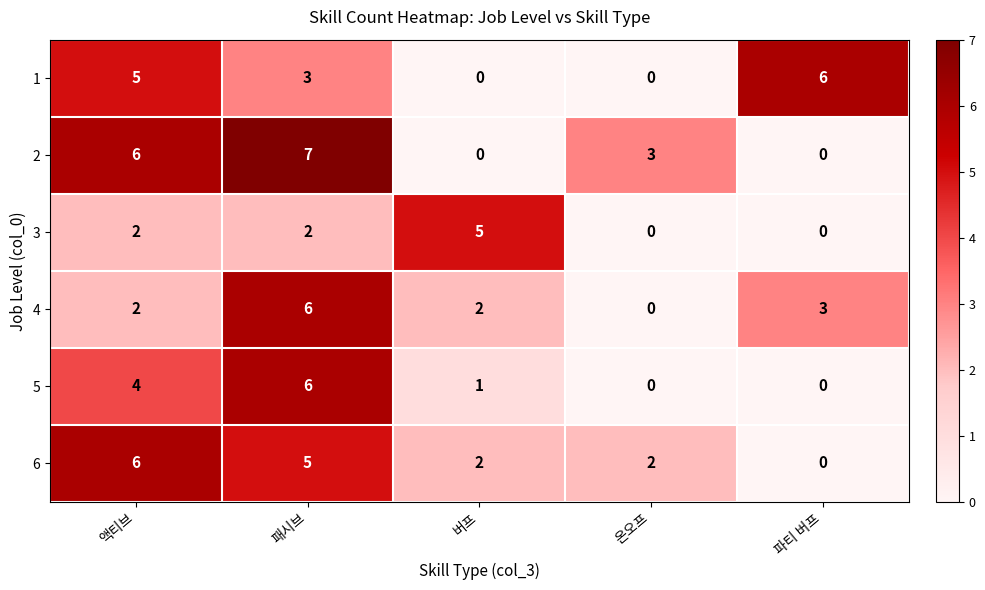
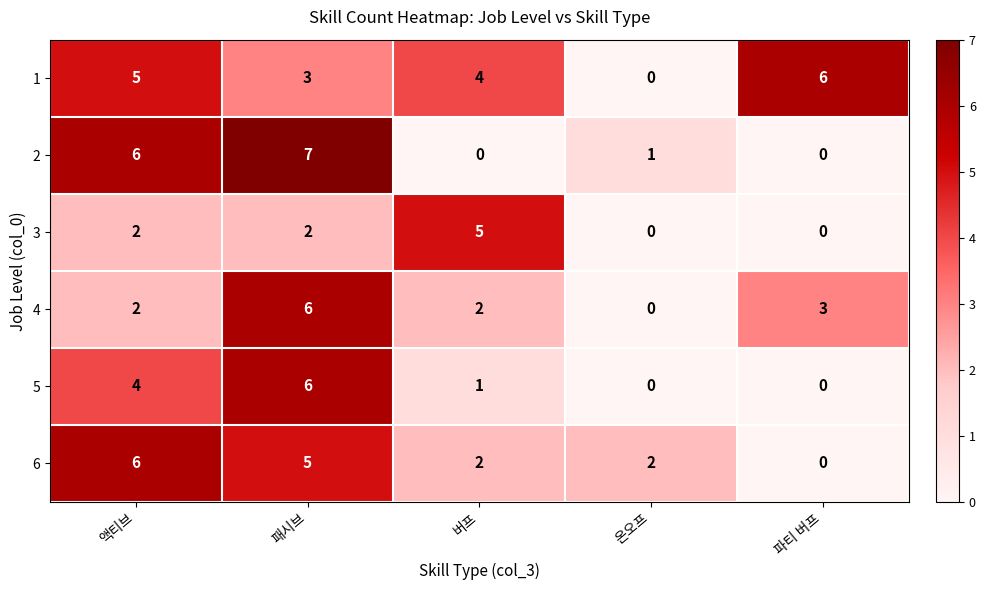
  {
    "1": {
      "액티브": 5,
      "패시브": 3,
-     "버프": 0,
+     "버프": 4,
      "온오프": 0,
      "파티 버프": 6
    },
    "2": {
      "액티브": 6,
      "패시브": 7,
      "버프": 0,
-     "온오프": 3,
+     "온오프": 1,
      "파티 버프": 0
    },
    "3": {
      "액티브": 2,
      "패시브": 2,
      "버프": 5,
      "온오프": 0,
      "파티 버프": 0
    },
    "4": {
      "액티브": 2,
      "패시브": 6,
      "버프": 2,
      "온오프": 0,
      "파티 버프": 3
    },
    "5": {
      "액티브": 4,
      "패시브": 6,
      "버프": 1,
      "온오프": 0,
      "파티 버프": 0
    },
    "6": {
      "액티브": 6,
      "패시브": 5,
      "버프": 2,
      "온오프": 2,
      "파티 버프": 0
    }
  }
